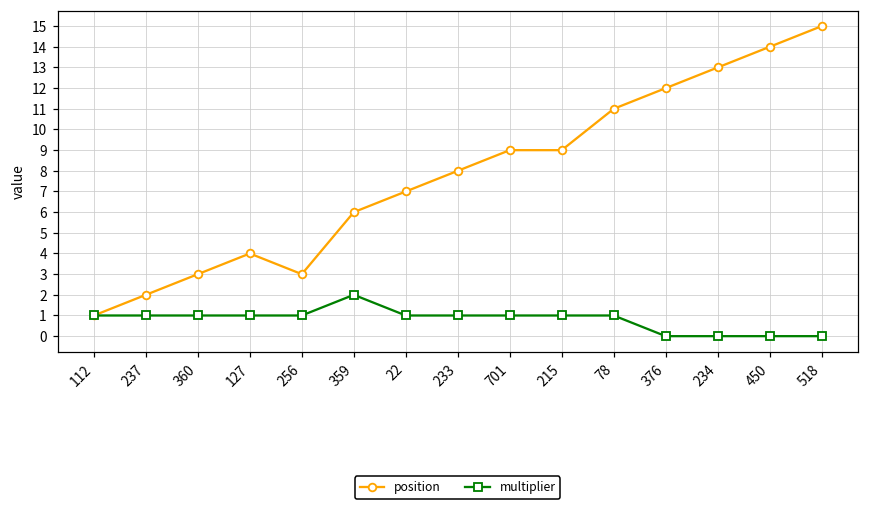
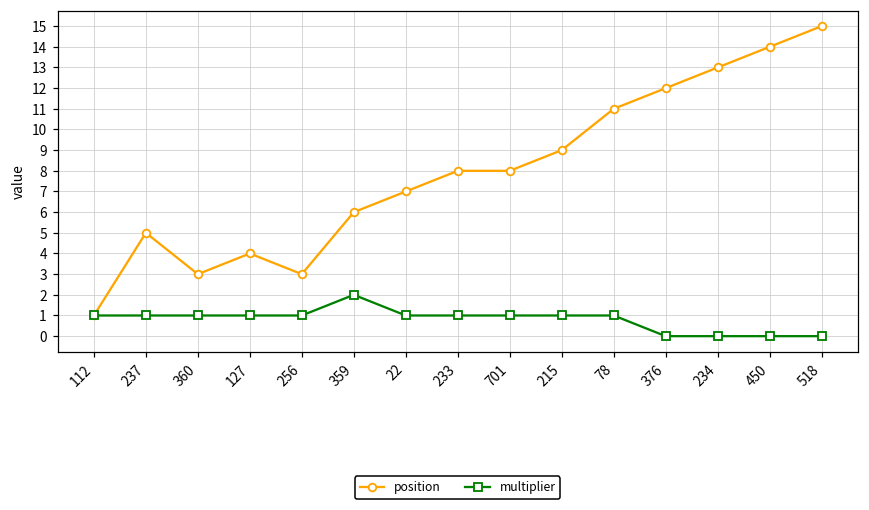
  {
    "position": {
-     "237": 2,
+     "237": 5,
      "360": 3,
      "127": 4,
      "256": 3,
      "359": 6,
      "22": 7,
      "233": 8,
-     "701": 9,
+     "701": 8,
      "215": 9,
      "78": 11,
      "376": 12,
      "234": 13,
      "450": 14,
      "518": 15
    },
    "multiplier": {
      "237": 1,
      "360": 1,
      "127": 1,
      "256": 1,
      "359": 2,
      "22": 1,
      "233": 1,
      "701": 1,
      "215": 1,
      "78": 1,
      "376": 0,
      "234": 0,
      "450": 0,
      "518": 0
    }
  }
